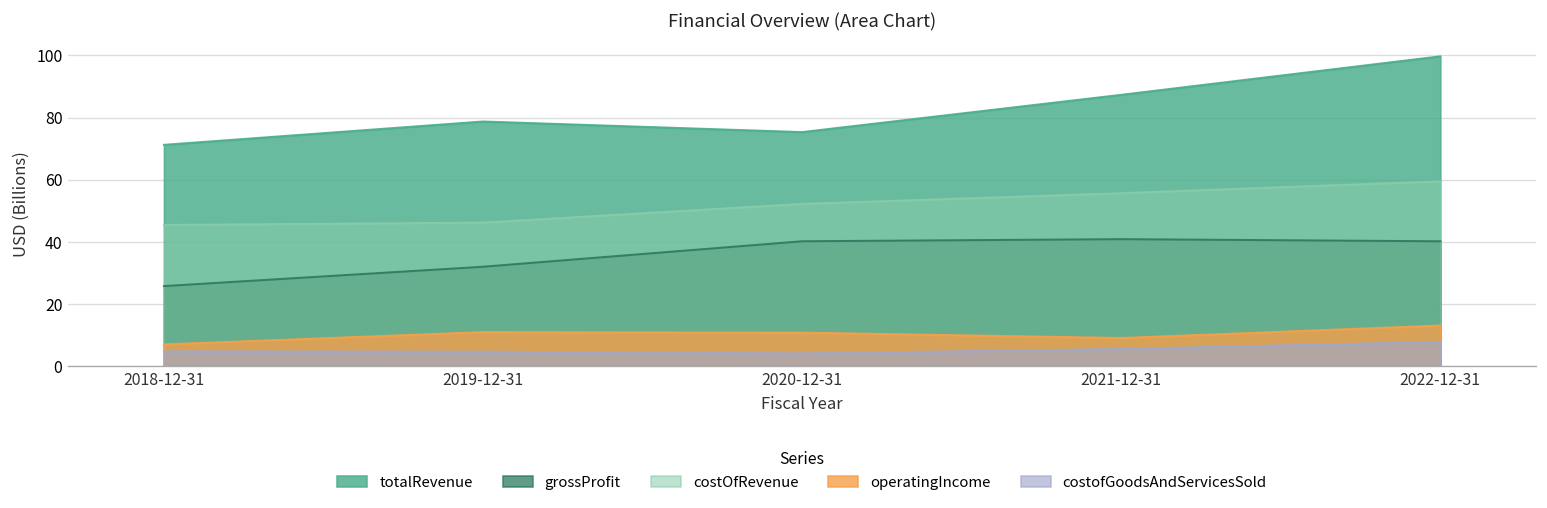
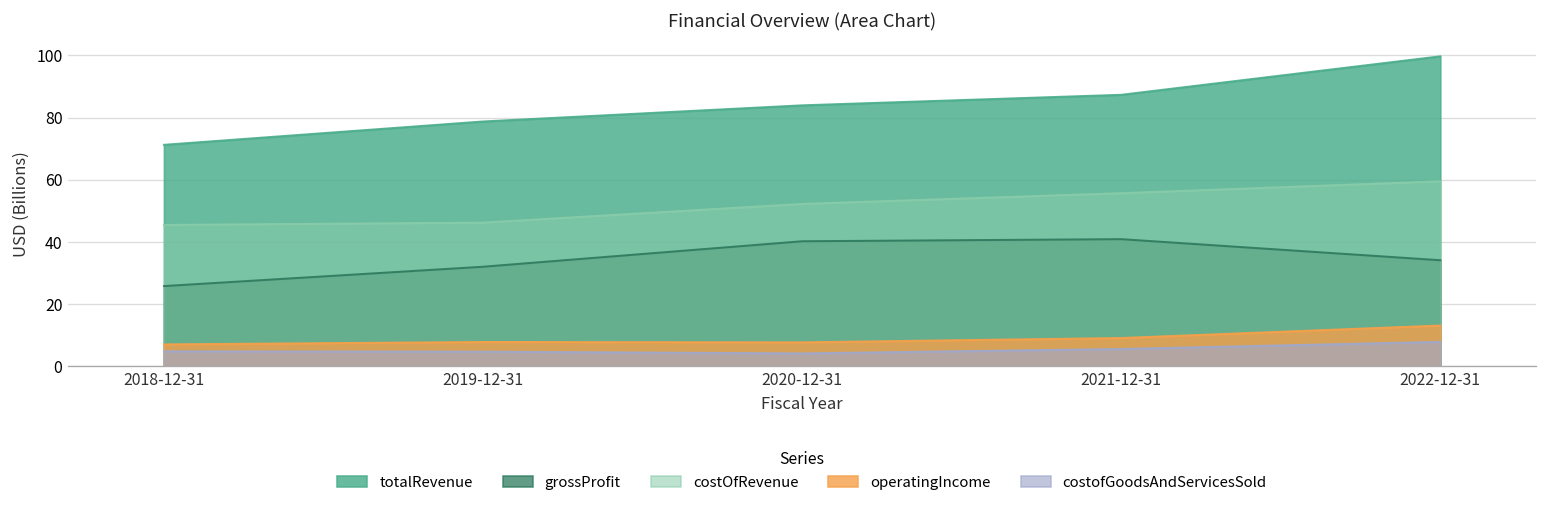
  {
    "totalRevenue": {
      "2018-12-31": 71,
      "2019-12-31": 79,
-     "2020-12-31": 75,
+     "2020-12-31": 84,
      "2021-12-31": 87,
      "2022-12-31": 100
    },
    "grossProfit": {
      "2018-12-31": 26,
      "2019-12-31": 32,
      "2020-12-31": 40,
      "2021-12-31": 41,
-     "2022-12-31": 40
+     "2022-12-31": 34
    },
    "operatingIncome": {
      "2018-12-31": 7,
-     "2019-12-31": 11,
-     "2020-12-31": 11,
+     "2019-12-31": 8,
+     "2020-12-31": 8,
      "2021-12-31": 9,
      "2022-12-31": 13
    }
  }
